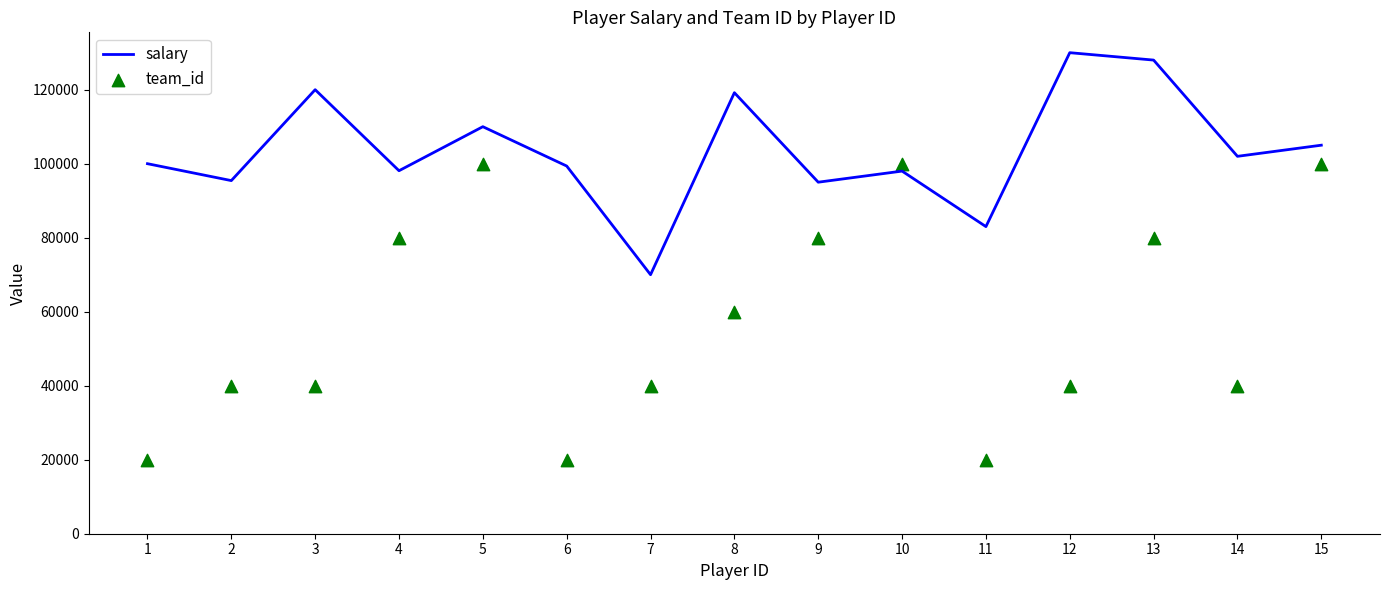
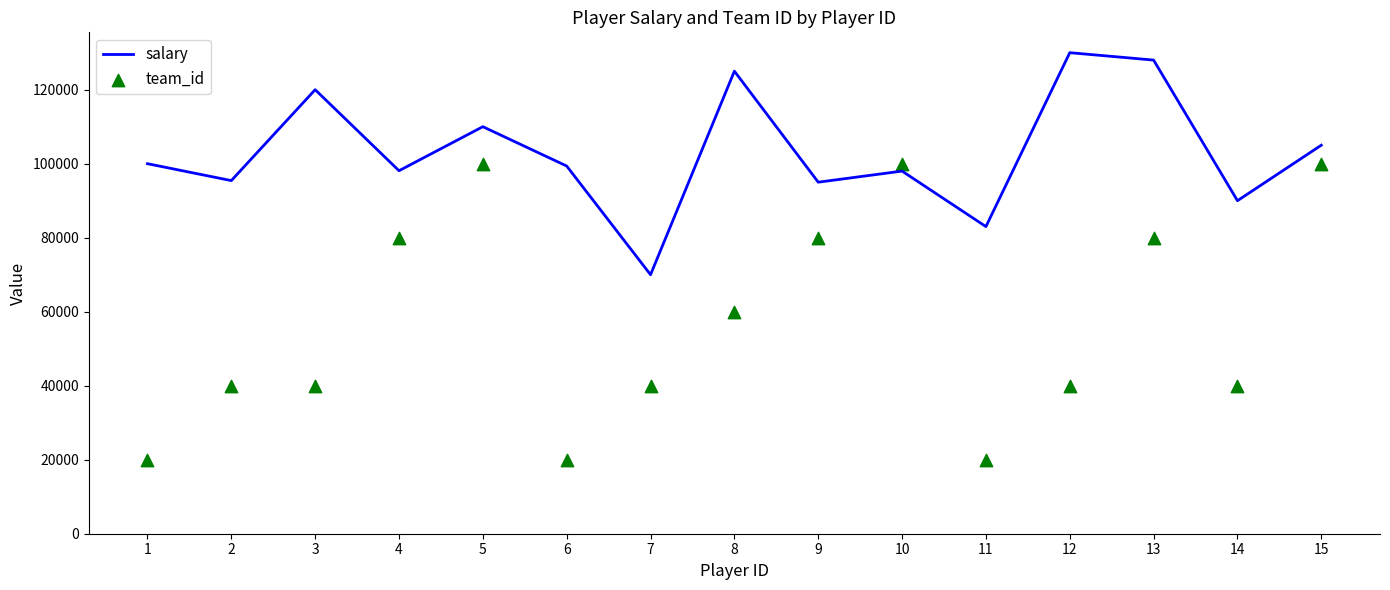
  {
    "salary": {
      "1": 100000,
      "2": 95000,
      "3": 120000,
      "4": 98000,
      "5": 110000,
      "6": 99000,
      "7": 70000,
-     "8": 119000,
+     "8": 125000,
      "9": 95000,
      "10": 98000,
      "11": 83000,
      "12": 130000,
      "13": 128000,
-     "14": 102000,
+     "14": 90000,
      "15": 105000
    }
  }
